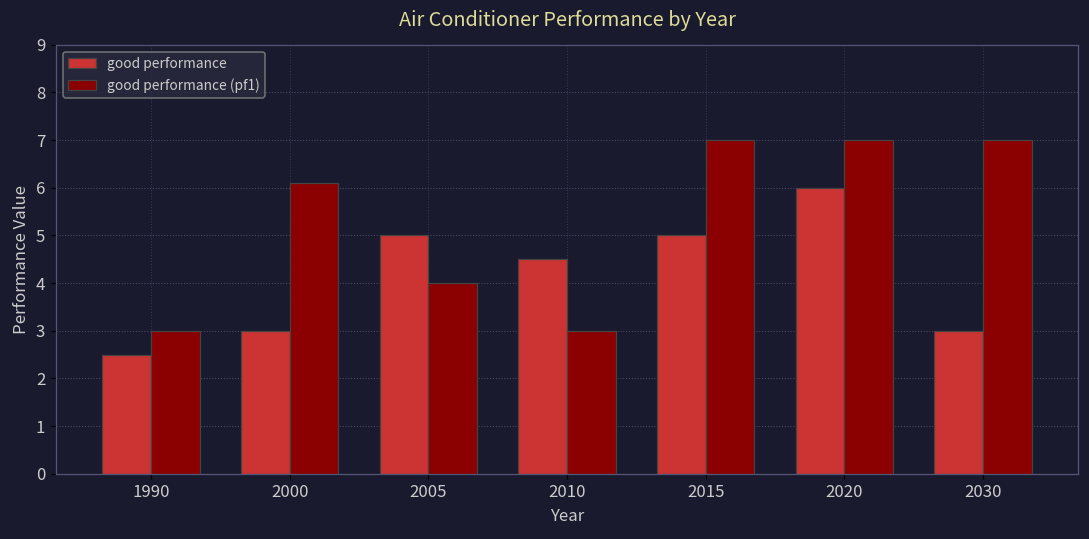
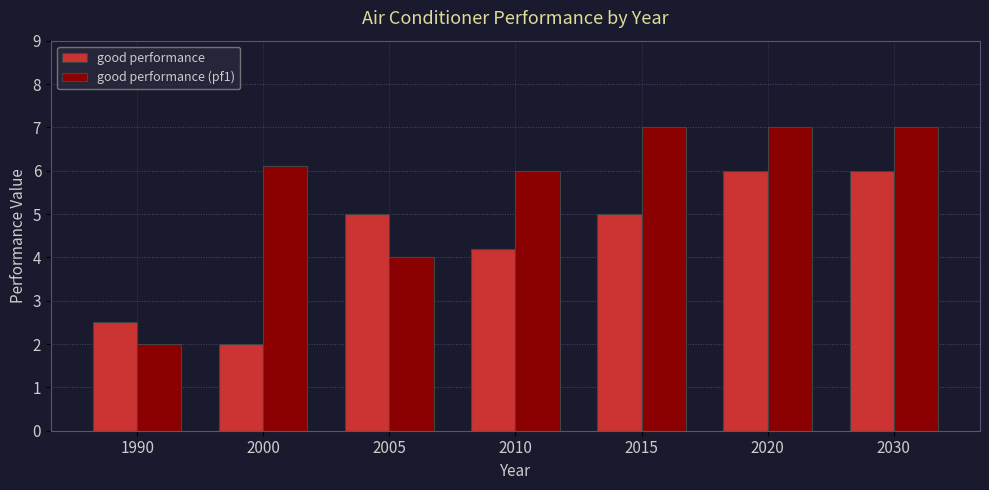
  {
    "good performance": {
      "1990": 2.5,
-     "2000": 3,
+     "2000": 2,
      "2005": 5.0,
-     "2010": 4.5,
+     "2010": 4.2,
      "2015": 5.0,
      "2020": 6.0,
-     "2030": 3
+     "2030": 6
    },
    "good performance (pf1)": {
-     "1990": 3,
+     "1990": 2,
      "2000": 6.1,
      "2005": 4,
-     "2010": 3,
+     "2010": 6,
      "2015": 7,
      "2020": 7,
      "2030": 7
    }
  }
